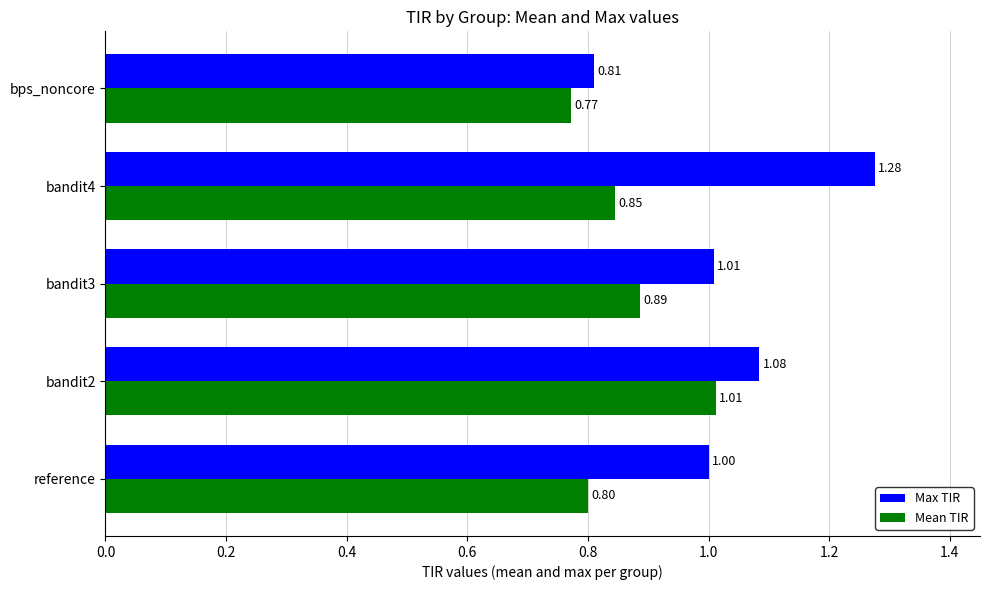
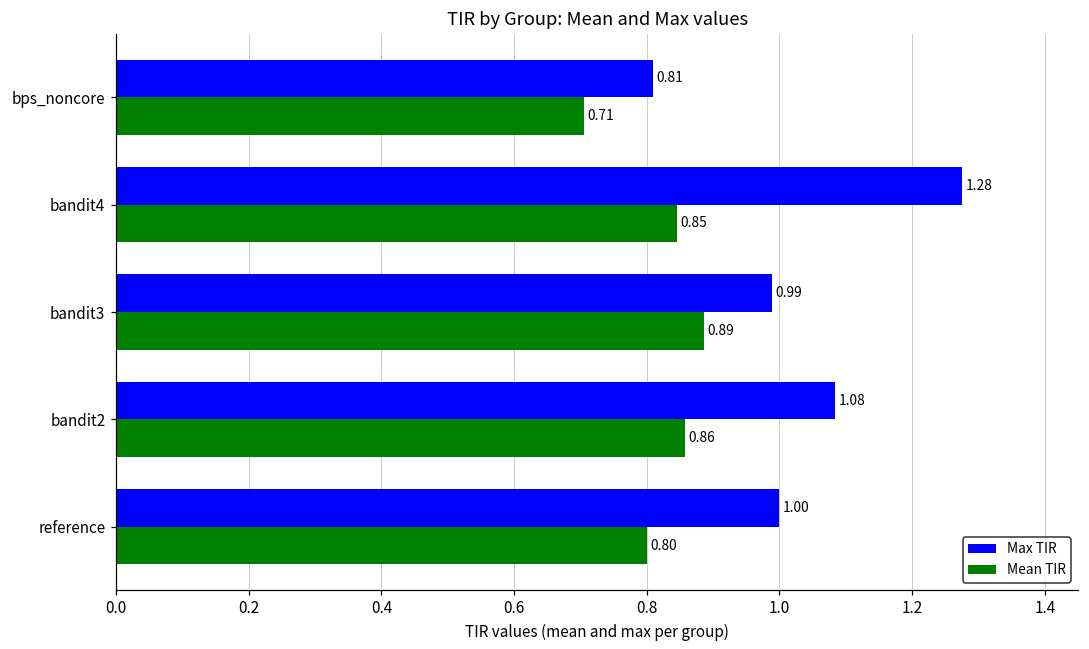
  {
    "Max TIR": {
      "bps_noncore": 0.81,
      "bandit4": 1.28,
-     "bandit3": 1.01,
+     "bandit3": 0.99,
      "bandit2": 1.08,
      "reference": 1.00
    },
    "Mean TIR": {
-     "bps_noncore": 0.77,
+     "bps_noncore": 0.71,
      "bandit4": 0.85,
      "bandit3": 0.89,
-     "bandit2": 1.01,
+     "bandit2": 0.86,
      "reference": 0.80
    }
  }
